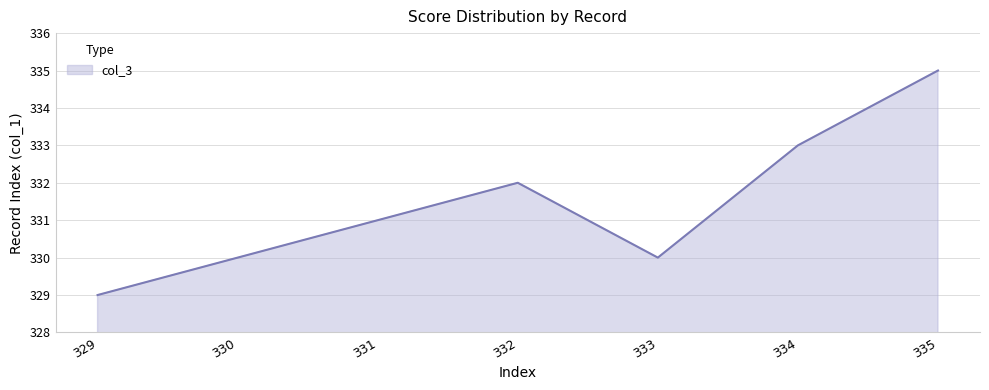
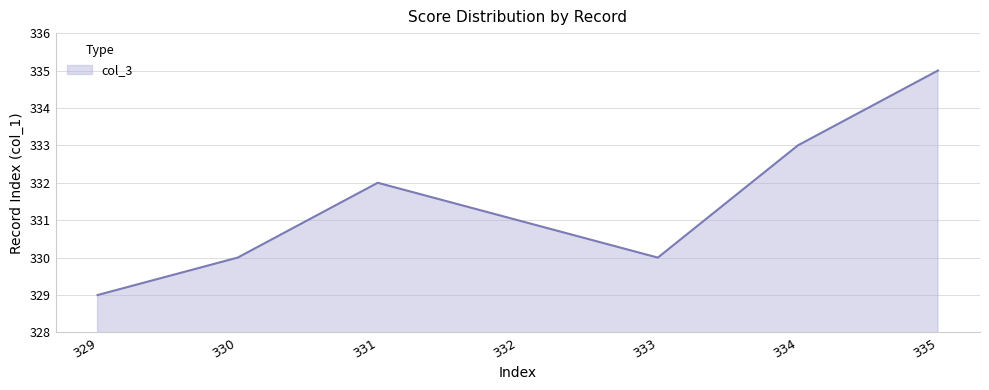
  {
    "329": 329,
    "330": 330,
-   "331": 331,
-   "332": 332,
+   "331": 332,
+   "332": 331,
    "333": 330,
    "334": 333,
    "335": 335
  }
